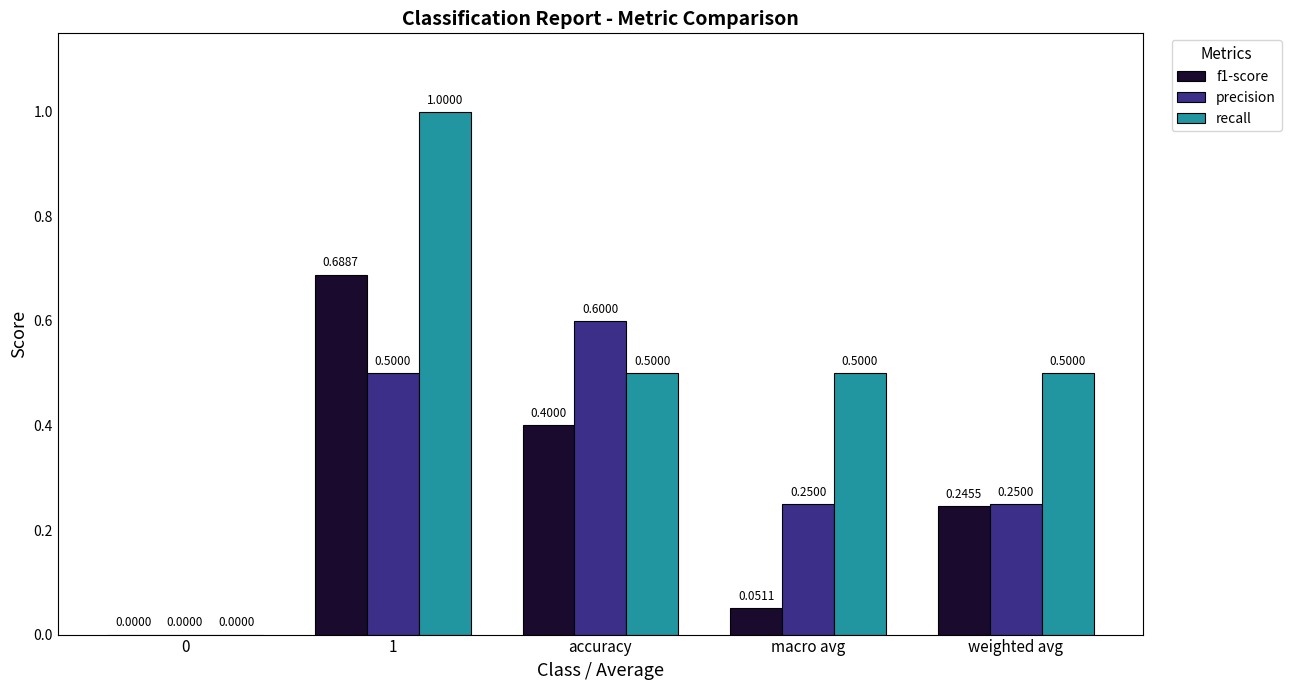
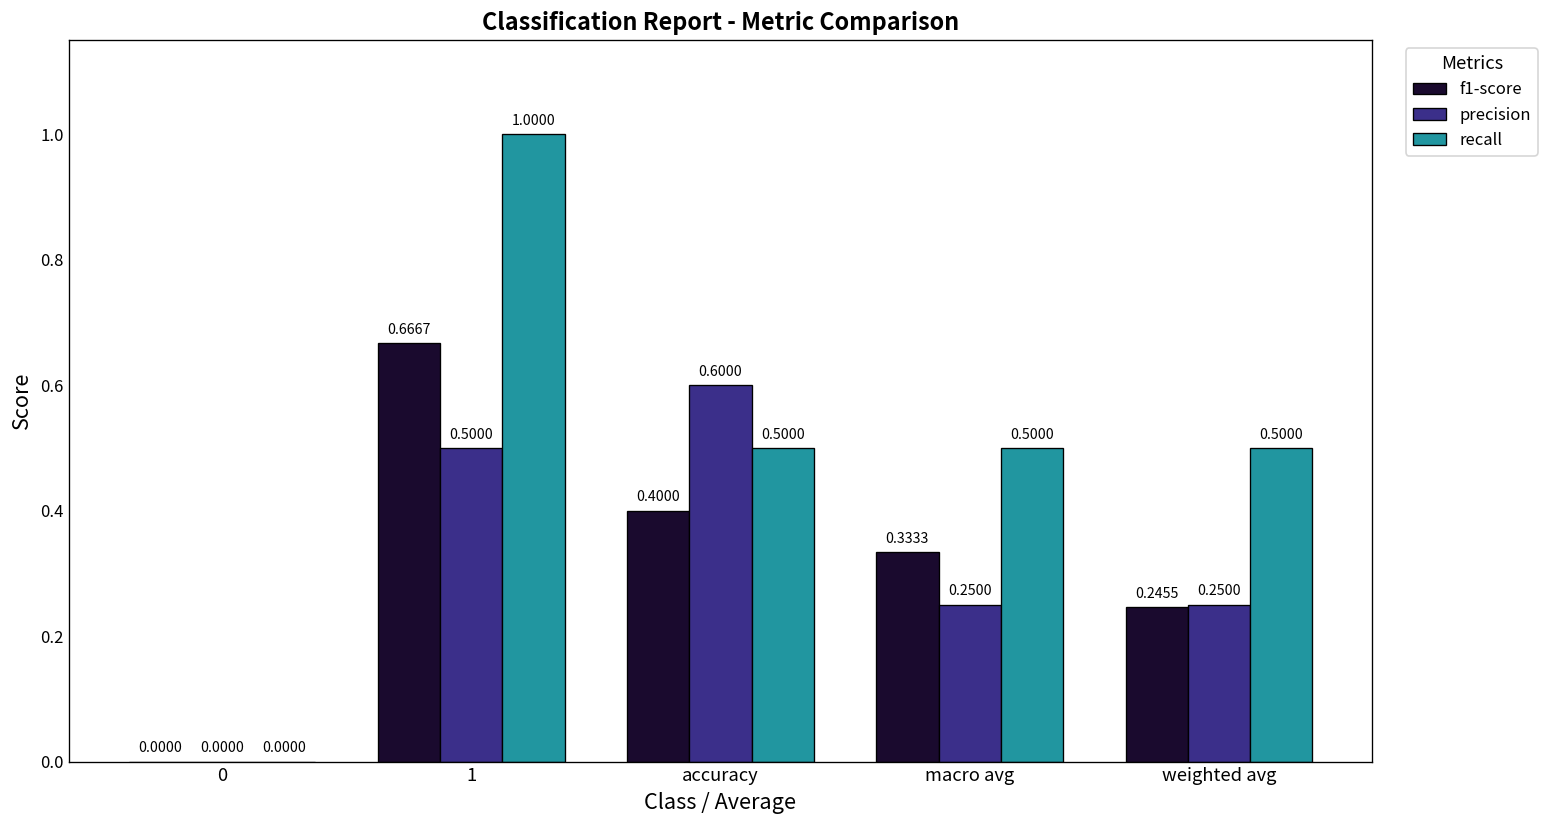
  {
    "f1-score": {
      "0": 0.0000,
-     "1": 0.6887,
+     "1": 0.6667,
      "accuracy": 0.4000,
-     "macro avg": 0.0511,
+     "macro avg": 0.3333,
      "weighted avg": 0.2455
    },
    "precision": {
      "0": 0.0000,
      "1": 0.5000,
      "accuracy": 0.6000,
      "macro avg": 0.2500,
      "weighted avg": 0.2500
    },
    "recall": {
      "0": 0.0000,
      "1": 1.0000,
      "accuracy": 0.5000,
      "macro avg": 0.5000,
      "weighted avg": 0.5000
    }
  }
